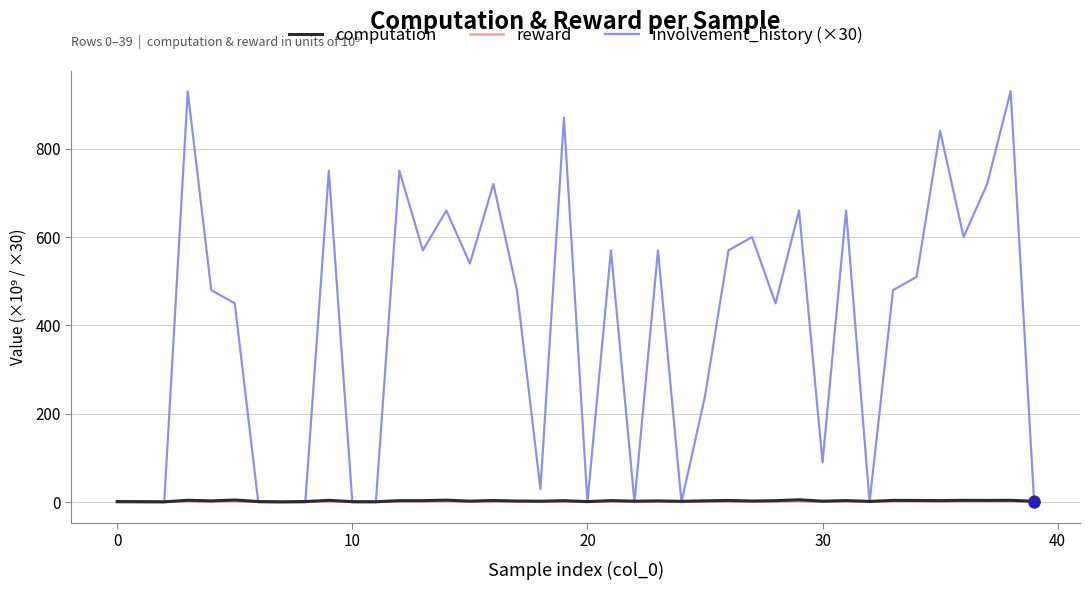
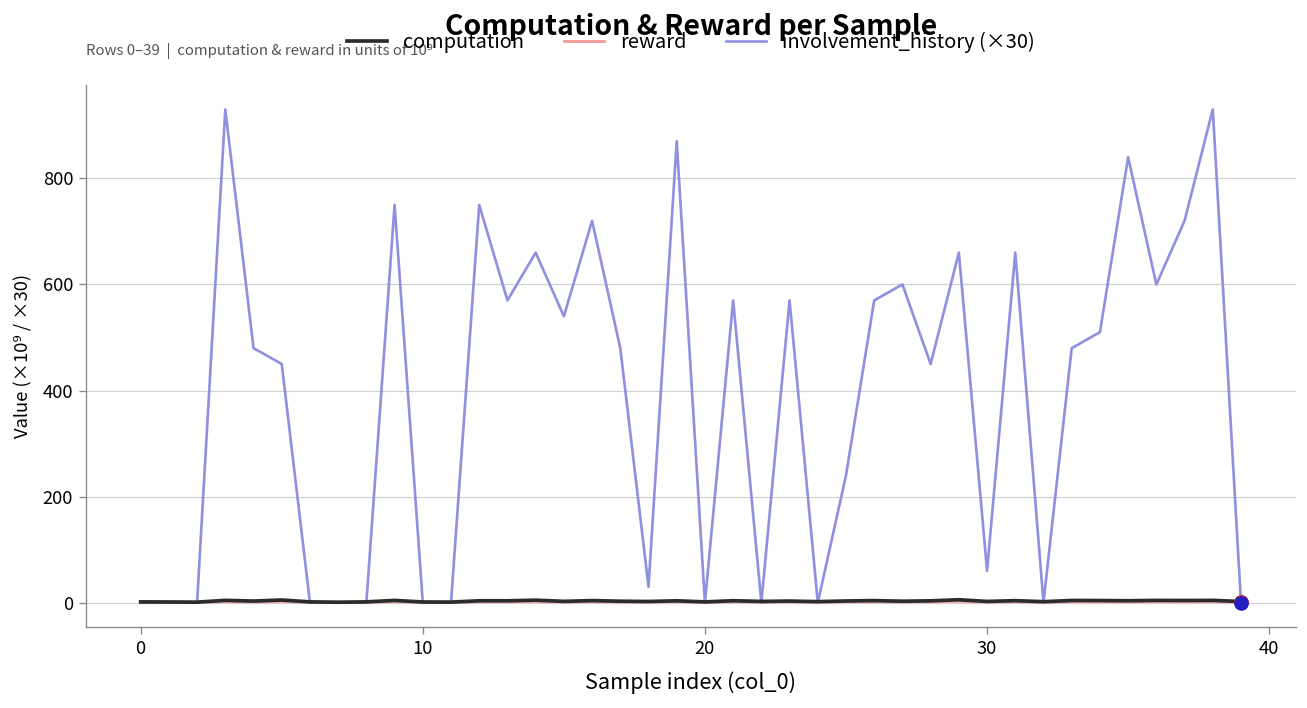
  {
    "involvement_history (×30)": {
-     "30": 90
+     "30": 60
    }
  }
